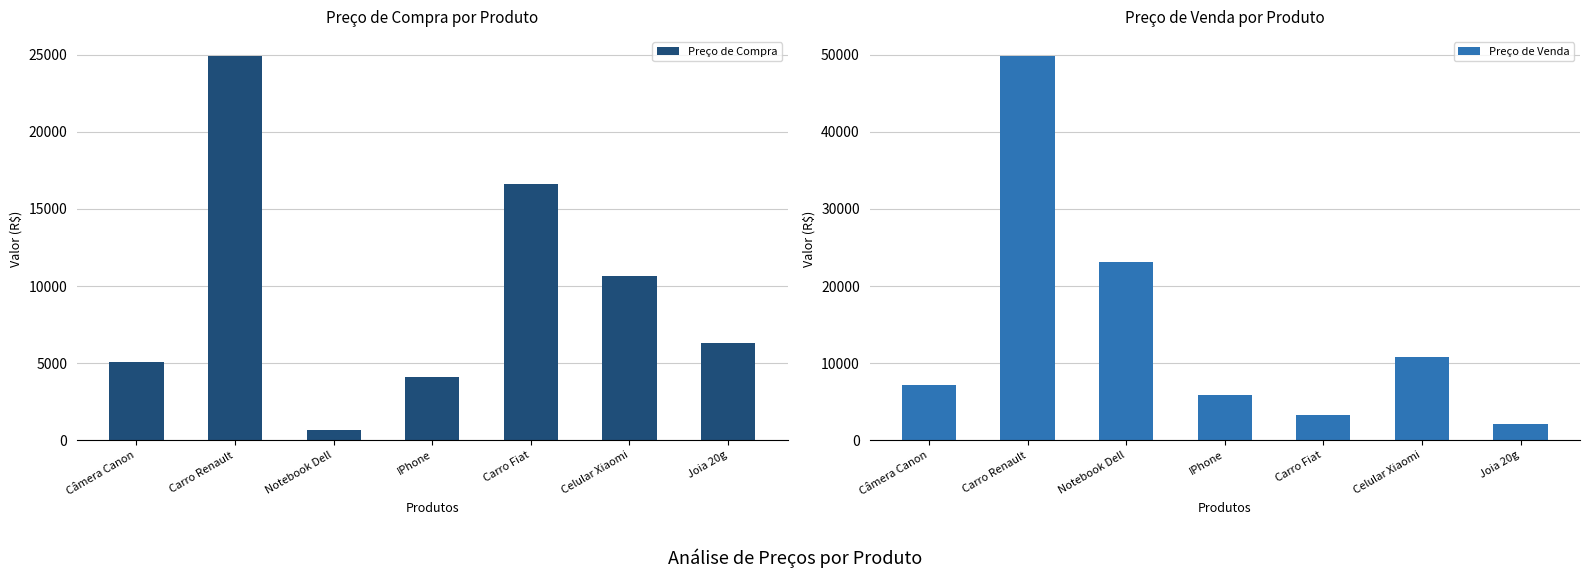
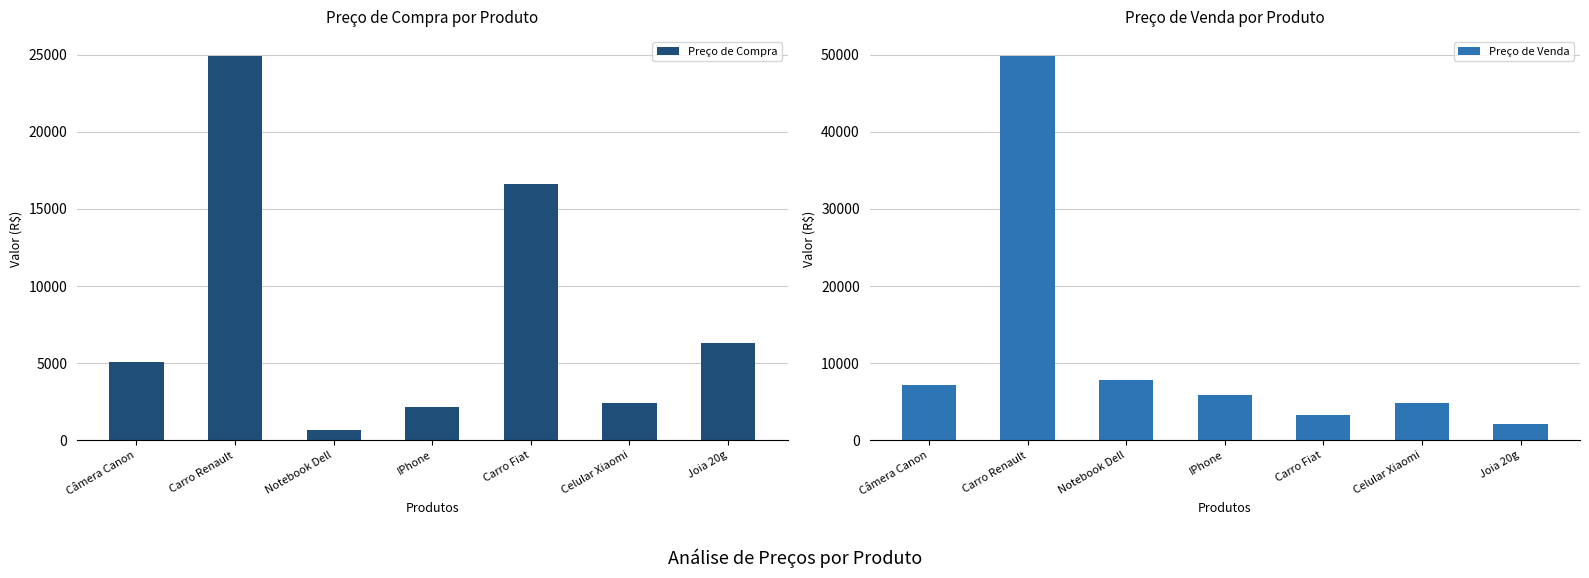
  {
    "Preço de Compra por Produto": {
      "Câmera Canon": 5100,
      "Carro Renault": 24900,
      "Notebook Dell": 600,
-     "IPhone": 4100,
+     "IPhone": 2100,
      "Carro Fiat": 16600,
-     "Celular Xiaomi": 10700,
+     "Celular Xiaomi": 2400,
      "Joia 20g": 6300
    },
    "Preço de Venda por Produto": {
      "Câmera Canon": 7000,
      "Carro Renault": 50000,
-     "Notebook Dell": 23000,
+     "Notebook Dell": 8000,
      "IPhone": 6000,
      "Carro Fiat": 3000,
-     "Celular Xiaomi": 11000,
+     "Celular Xiaomi": 5000,
      "Joia 20g": 2000
    }
  }
